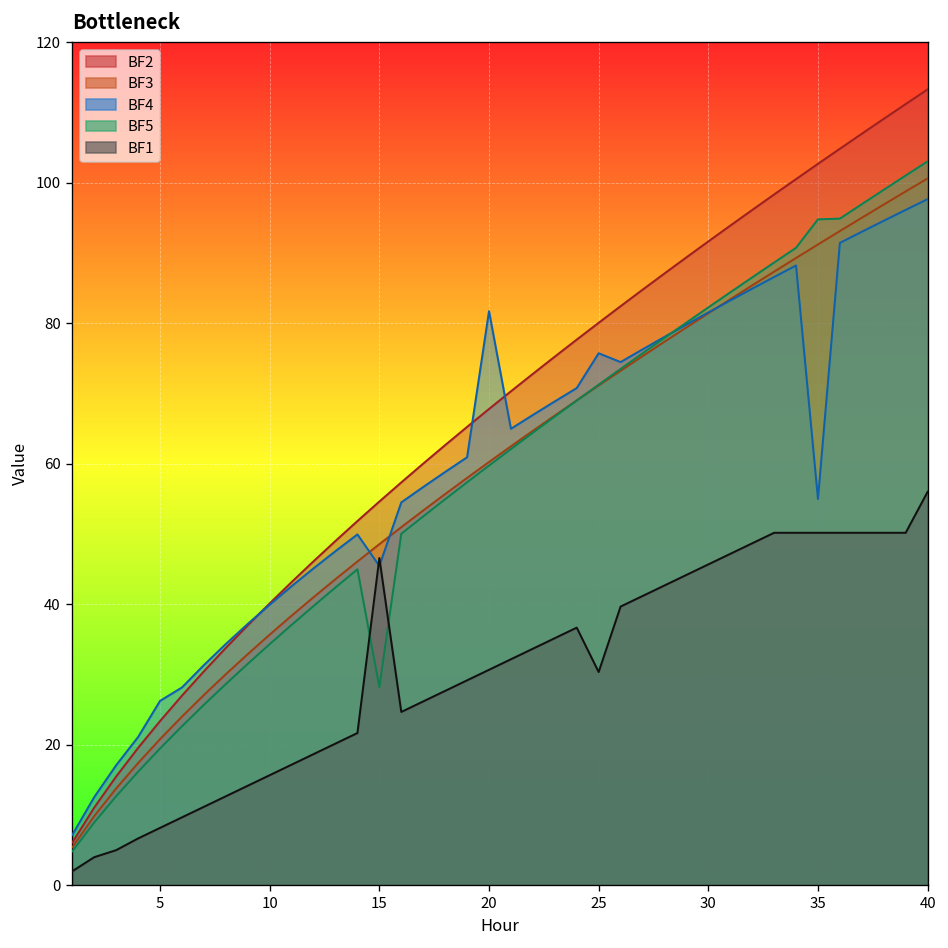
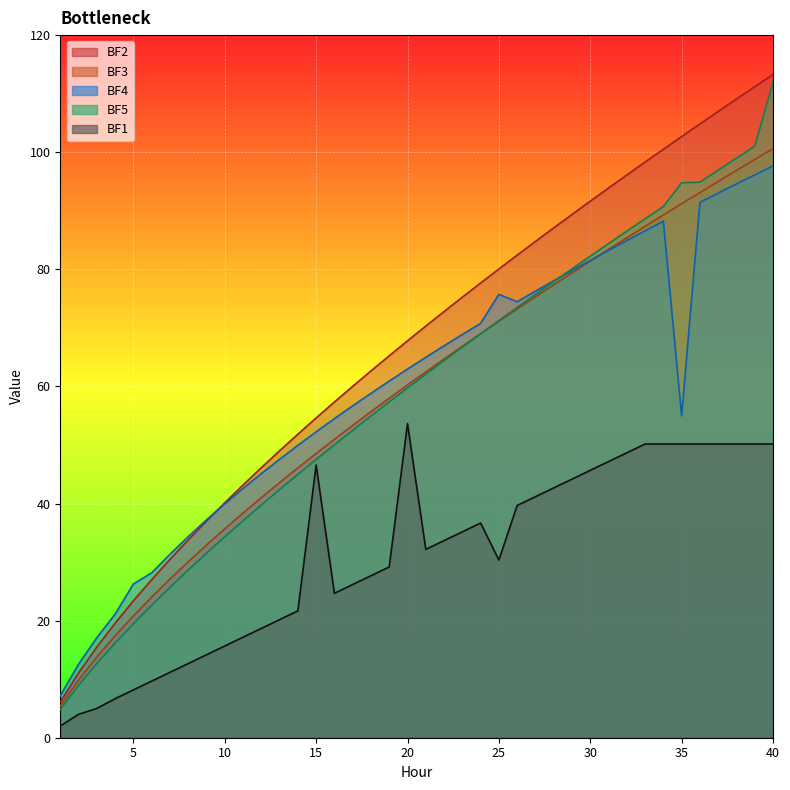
  {
    "BF4": {
      "5": 26,
-     "15": 45,
-     "20": 82,
+     "15": 52,
+     "20": 63,
      "25": 76,
      "35": 55,
      "40": 98
    },
    "BF5": {
      "5": 19,
      "10": 34,
-     "15": 28,
+     "15": 48,
      "20": 60,
      "30": 82,
      "35": 95,
-     "40": 103
+     "40": 112
    },
    "BF1": {
      "5": 8,
      "10": 16,
      "15": 47,
-     "20": 31,
+     "20": 54,
      "25": 30,
      "30": 46,
      "35": 50,
-     "40": 56
+     "40": 50
    }
  }
